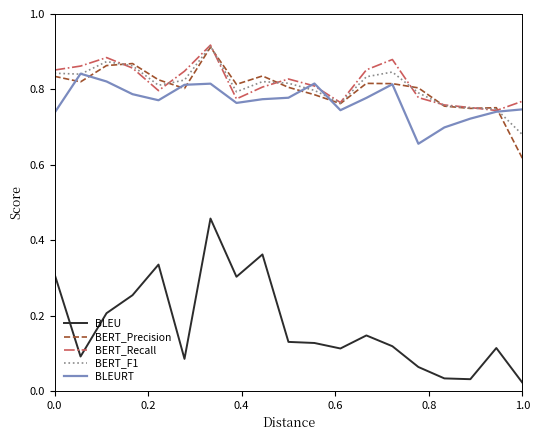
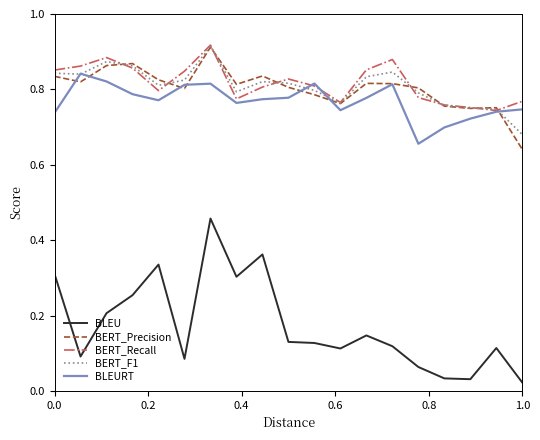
  {
    "BLEU": {
      "0.0": 0.31,
      "1.0": 0.02
    },
    "BERT_Precision": {
      "0.0": 0.83,
-     "1.0": 0.62
+     "1.0": 0.64
    },
    "BERT_Recall": {
      "0.0": 0.85,
      "1.0": 0.77
    }
  }
